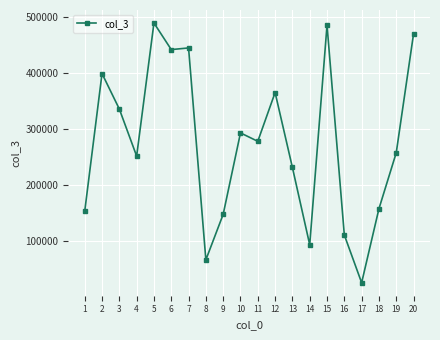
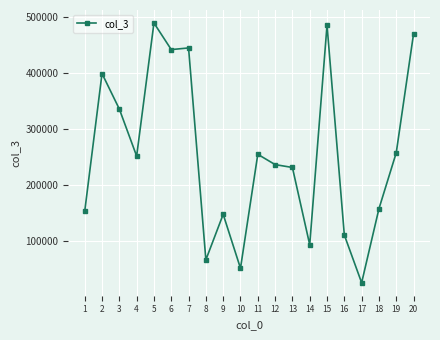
  {
    "1": 150000,
    "2": 400000,
    "3": 340000,
    "4": 250000,
    "5": 490000,
    "6": 440000,
    "7": 440000,
    "8": 70000,
    "9": 150000,
-   "10": 290000,
-   "11": 280000,
-   "12": 370000,
+   "10": 50000,
+   "11": 260000,
+   "12": 240000,
    "13": 230000,
    "14": 90000,
    "15": 490000,
    "16": 110000,
    "17": 30000,
    "18": 160000,
    "19": 260000,
    "20": 470000
  }
